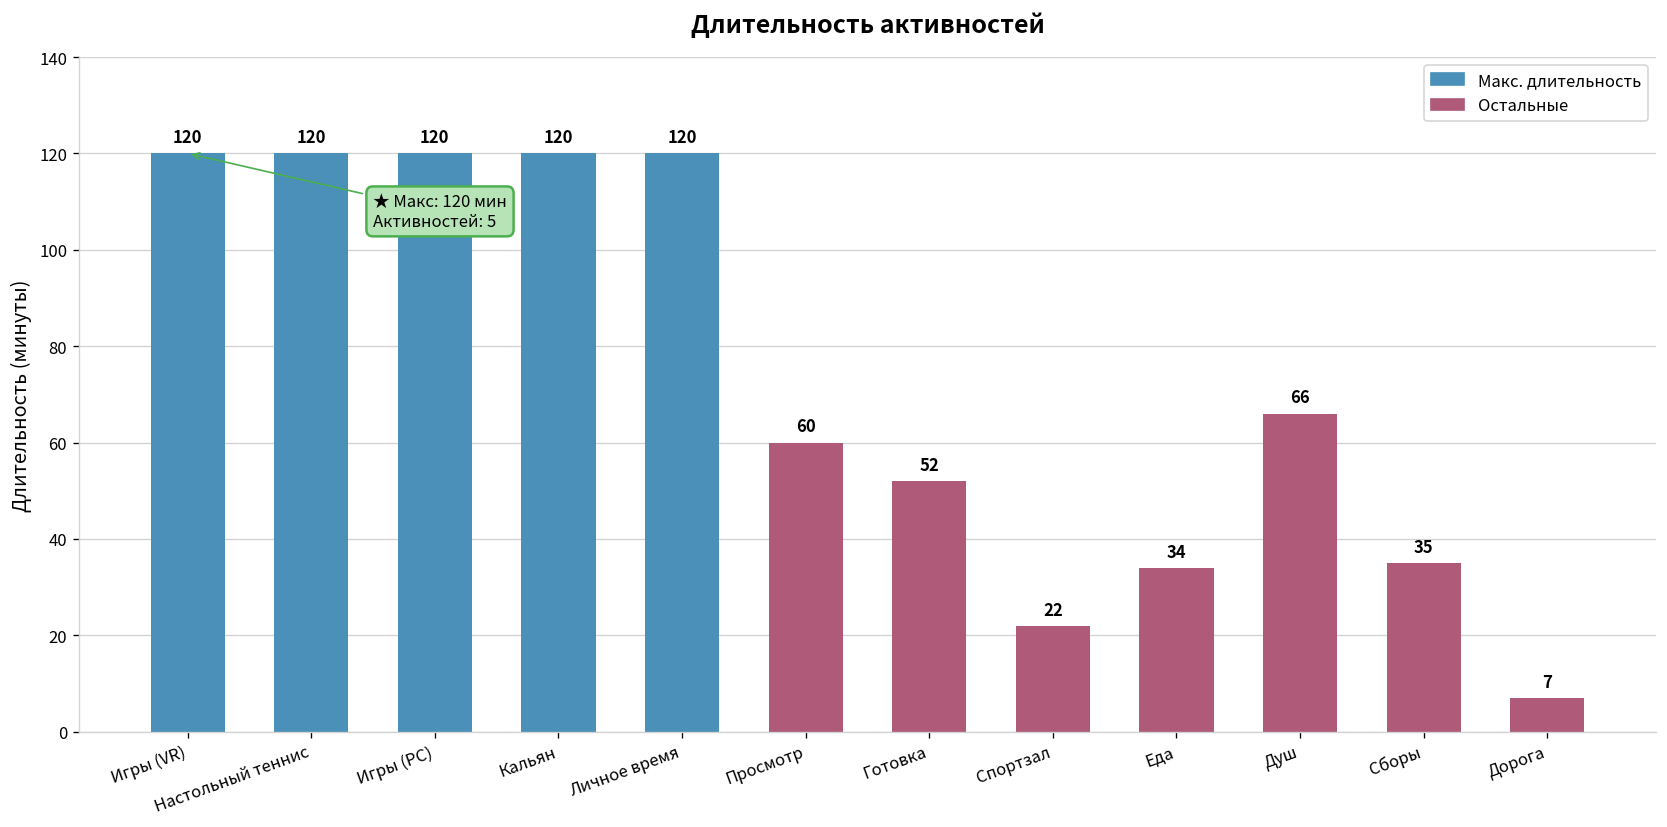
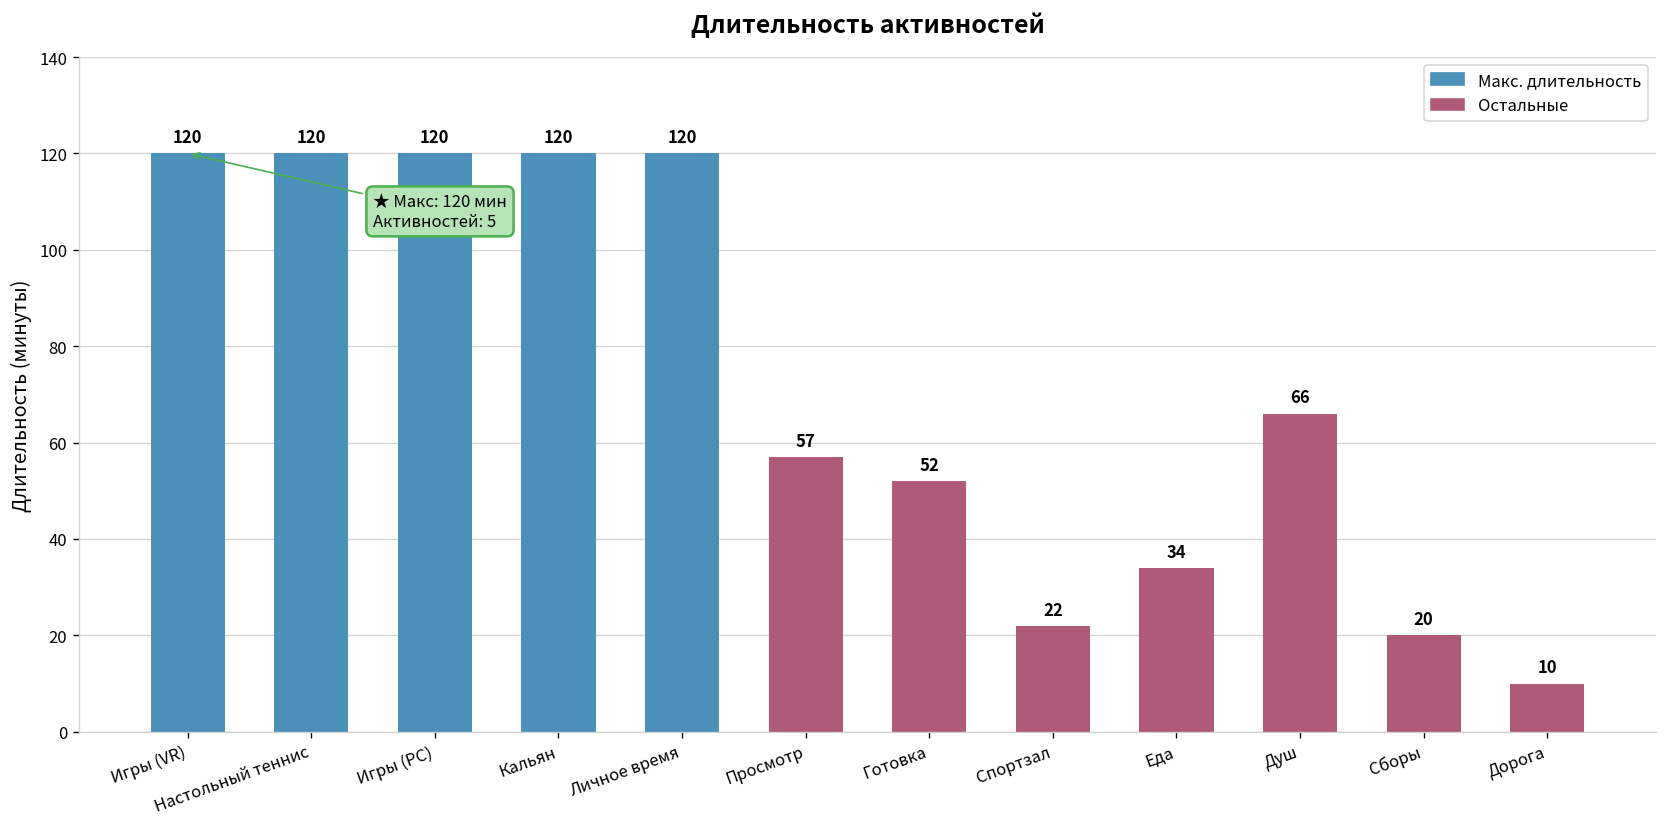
  {
    "Игры (VR)": 120,
    "Настольный теннис": 120,
    "Игры (PC)": 120,
    "Кальян": 120,
    "Личное время": 120,
-   "Просмотр": 60,
+   "Просмотр": 57,
    "Готовка": 52,
    "Спортзал": 22,
    "Еда": 34,
    "Душ": 66,
-   "Сборы": 35,
-   "Дорога": 7
+   "Сборы": 20,
+   "Дорога": 10
  }
